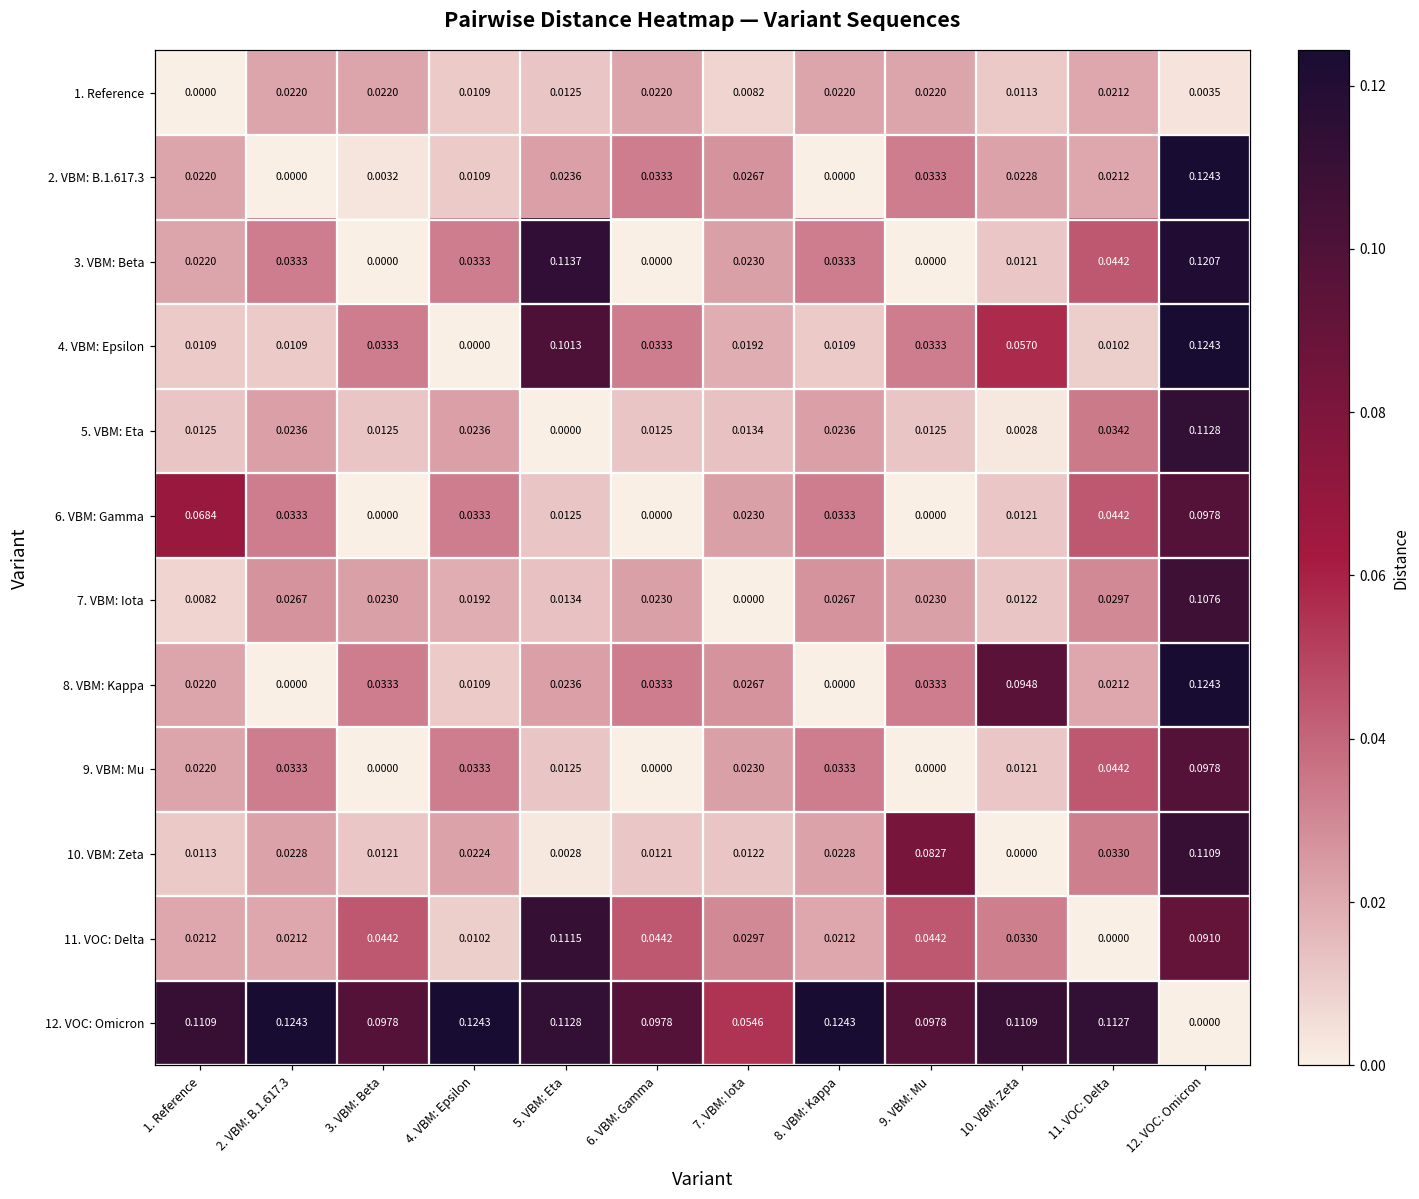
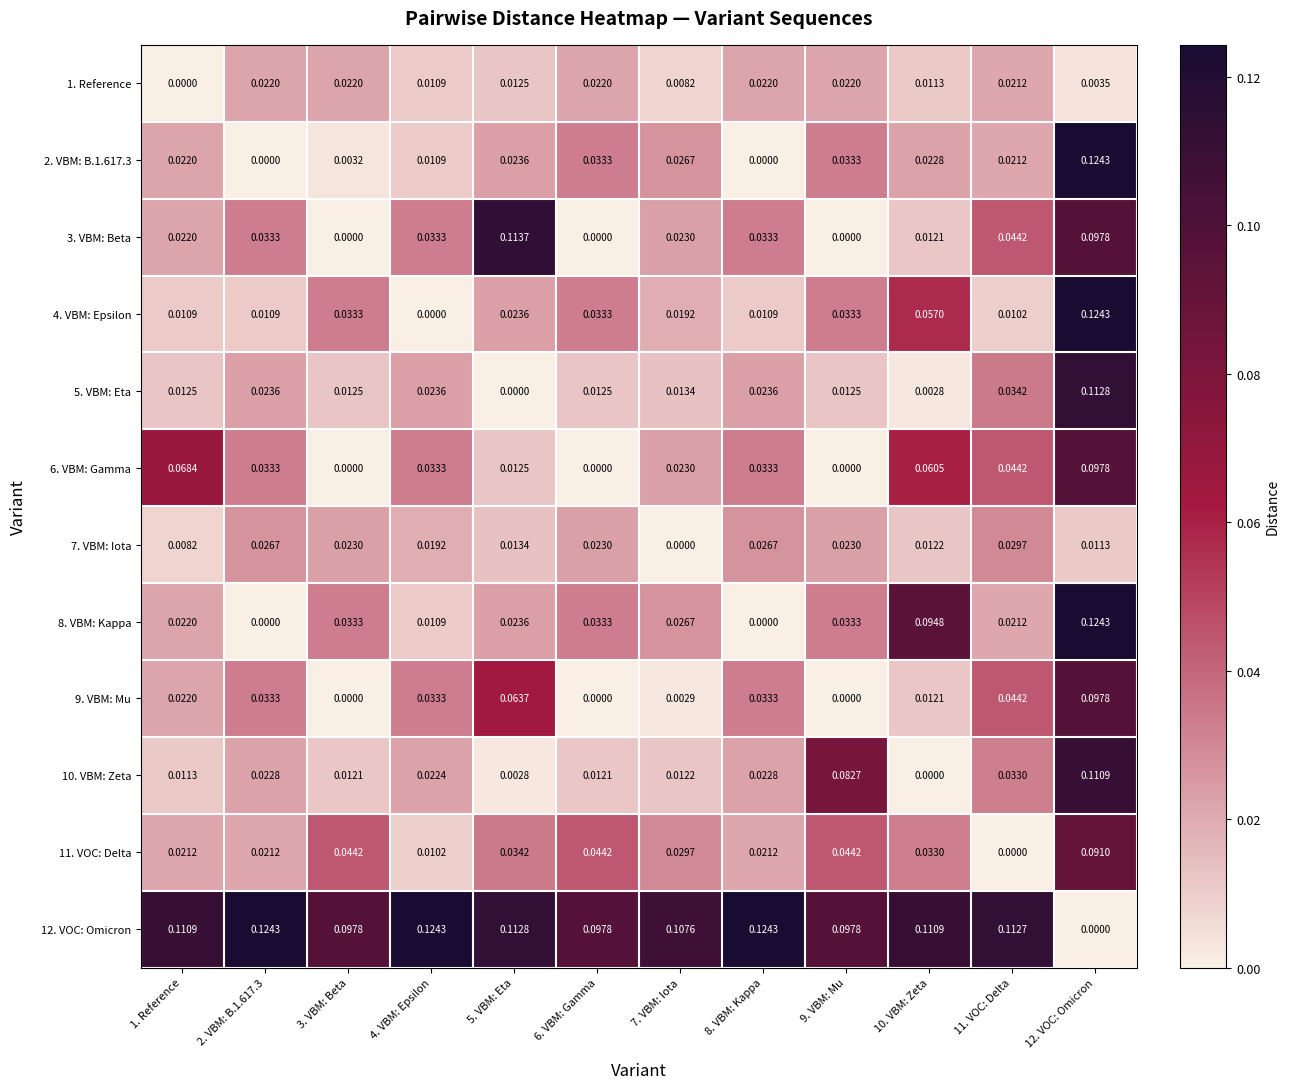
  {
    "1. Reference": {
      "1. Reference": 0.0000,
      "2. VBM: B.1.617.3": 0.0220,
      "3. VBM: Beta": 0.0220,
      "4. VBM: Epsilon": 0.0109,
      "5. VBM: Eta": 0.0125,
      "6. VBM: Gamma": 0.0220,
      "7. VBM: Iota": 0.0082,
      "8. VBM: Kappa": 0.0220,
      "9. VBM: Mu": 0.0220,
      "10. VBM: Zeta": 0.0113,
      "11. VOC: Delta": 0.0212,
      "12. VOC: Omicron": 0.0035
    },
    "2. VBM: B.1.617.3": {
      "1. Reference": 0.0220,
      "2. VBM: B.1.617.3": 0.0000,
      "3. VBM: Beta": 0.0032,
      "4. VBM: Epsilon": 0.0109,
      "5. VBM: Eta": 0.0236,
      "6. VBM: Gamma": 0.0333,
      "7. VBM: Iota": 0.0267,
      "8. VBM: Kappa": 0.0000,
      "9. VBM: Mu": 0.0333,
      "10. VBM: Zeta": 0.0228,
      "11. VOC: Delta": 0.0212,
      "12. VOC: Omicron": 0.1243
    },
    "3. VBM: Beta": {
      "1. Reference": 0.0220,
      "2. VBM: B.1.617.3": 0.0333,
      "3. VBM: Beta": 0.0000,
      "4. VBM: Epsilon": 0.0333,
      "5. VBM: Eta": 0.1137,
      "6. VBM: Gamma": 0.0000,
      "7. VBM: Iota": 0.0230,
      "8. VBM: Kappa": 0.0333,
      "9. VBM: Mu": 0.0000,
      "10. VBM: Zeta": 0.0121,
      "11. VOC: Delta": 0.0442,
-     "12. VOC: Omicron": 0.1207
+     "12. VOC: Omicron": 0.0978
    },
    "4. VBM: Epsilon": {
      "1. Reference": 0.0109,
      "2. VBM: B.1.617.3": 0.0109,
      "3. VBM: Beta": 0.0333,
      "4. VBM: Epsilon": 0.0000,
-     "5. VBM: Eta": 0.1013,
+     "5. VBM: Eta": 0.0236,
      "6. VBM: Gamma": 0.0333,
      "7. VBM: Iota": 0.0192,
      "8. VBM: Kappa": 0.0109,
      "9. VBM: Mu": 0.0333,
      "10. VBM: Zeta": 0.0570,
      "11. VOC: Delta": 0.0102,
      "12. VOC: Omicron": 0.1243
    },
    "5. VBM: Eta": {
      "1. Reference": 0.0125,
      "2. VBM: B.1.617.3": 0.0236,
      "3. VBM: Beta": 0.0125,
      "4. VBM: Epsilon": 0.0236,
      "5. VBM: Eta": 0.0000,
      "6. VBM: Gamma": 0.0125,
      "7. VBM: Iota": 0.0134,
      "8. VBM: Kappa": 0.0236,
      "9. VBM: Mu": 0.0125,
      "10. VBM: Zeta": 0.0028,
      "11. VOC: Delta": 0.0342,
      "12. VOC: Omicron": 0.1128
    },
    "6. VBM: Gamma": {
      "1. Reference": 0.0684,
      "2. VBM: B.1.617.3": 0.0333,
      "3. VBM: Beta": 0.0000,
      "4. VBM: Epsilon": 0.0333,
      "5. VBM: Eta": 0.0125,
      "6. VBM: Gamma": 0.0000,
      "7. VBM: Iota": 0.0230,
      "8. VBM: Kappa": 0.0333,
      "9. VBM: Mu": 0.0000,
-     "10. VBM: Zeta": 0.0121,
+     "10. VBM: Zeta": 0.0605,
      "11. VOC: Delta": 0.0442,
      "12. VOC: Omicron": 0.0978
    },
    "7. VBM: Iota": {
      "1. Reference": 0.0082,
      "2. VBM: B.1.617.3": 0.0267,
      "3. VBM: Beta": 0.0230,
      "4. VBM: Epsilon": 0.0192,
      "5. VBM: Eta": 0.0134,
      "6. VBM: Gamma": 0.0230,
      "7. VBM: Iota": 0.0000,
      "8. VBM: Kappa": 0.0267,
      "9. VBM: Mu": 0.0230,
      "10. VBM: Zeta": 0.0122,
      "11. VOC: Delta": 0.0297,
-     "12. VOC: Omicron": 0.1076
+     "12. VOC: Omicron": 0.0113
    },
    "8. VBM: Kappa": {
      "1. Reference": 0.0220,
      "2. VBM: B.1.617.3": 0.0000,
      "3. VBM: Beta": 0.0333,
      "4. VBM: Epsilon": 0.0109,
      "5. VBM: Eta": 0.0236,
      "6. VBM: Gamma": 0.0333,
      "7. VBM: Iota": 0.0267,
      "8. VBM: Kappa": 0.0000,
      "9. VBM: Mu": 0.0333,
      "10. VBM: Zeta": 0.0948,
      "11. VOC: Delta": 0.0212,
      "12. VOC: Omicron": 0.1243
    },
    "9. VBM: Mu": {
      "1. Reference": 0.0220,
      "2. VBM: B.1.617.3": 0.0333,
      "3. VBM: Beta": 0.0000,
      "4. VBM: Epsilon": 0.0333,
-     "5. VBM: Eta": 0.0125,
+     "5. VBM: Eta": 0.0637,
      "6. VBM: Gamma": 0.0000,
-     "7. VBM: Iota": 0.0230,
+     "7. VBM: Iota": 0.0029,
      "8. VBM: Kappa": 0.0333,
      "9. VBM: Mu": 0.0000,
      "10. VBM: Zeta": 0.0121,
      "11. VOC: Delta": 0.0442,
      "12. VOC: Omicron": 0.0978
    },
    "10. VBM: Zeta": {
      "1. Reference": 0.0113,
      "2. VBM: B.1.617.3": 0.0228,
      "3. VBM: Beta": 0.0121,
      "4. VBM: Epsilon": 0.0224,
      "5. VBM: Eta": 0.0028,
      "6. VBM: Gamma": 0.0121,
      "7. VBM: Iota": 0.0122,
      "8. VBM: Kappa": 0.0228,
      "9. VBM: Mu": 0.0827,
      "10. VBM: Zeta": 0.0000,
      "11. VOC: Delta": 0.0330,
      "12. VOC: Omicron": 0.1109
    },
    "11. VOC: Delta": {
      "1. Reference": 0.0212,
      "2. VBM: B.1.617.3": 0.0212,
      "3. VBM: Beta": 0.0442,
      "4. VBM: Epsilon": 0.0102,
-     "5. VBM: Eta": 0.1115,
+     "5. VBM: Eta": 0.0342,
      "6. VBM: Gamma": 0.0442,
      "7. VBM: Iota": 0.0297,
      "8. VBM: Kappa": 0.0212,
      "9. VBM: Mu": 0.0442,
      "10. VBM: Zeta": 0.0330,
      "11. VOC: Delta": 0.0000,
      "12. VOC: Omicron": 0.0910
    },
    "12. VOC: Omicron": {
      "1. Reference": 0.1109,
      "2. VBM: B.1.617.3": 0.1243,
      "3. VBM: Beta": 0.0978,
      "4. VBM: Epsilon": 0.1243,
      "5. VBM: Eta": 0.1128,
      "6. VBM: Gamma": 0.0978,
-     "7. VBM: Iota": 0.0546,
+     "7. VBM: Iota": 0.1076,
      "8. VBM: Kappa": 0.1243,
      "9. VBM: Mu": 0.0978,
      "10. VBM: Zeta": 0.1109,
      "11. VOC: Delta": 0.1127,
      "12. VOC: Omicron": 0.0000
    }
  }
